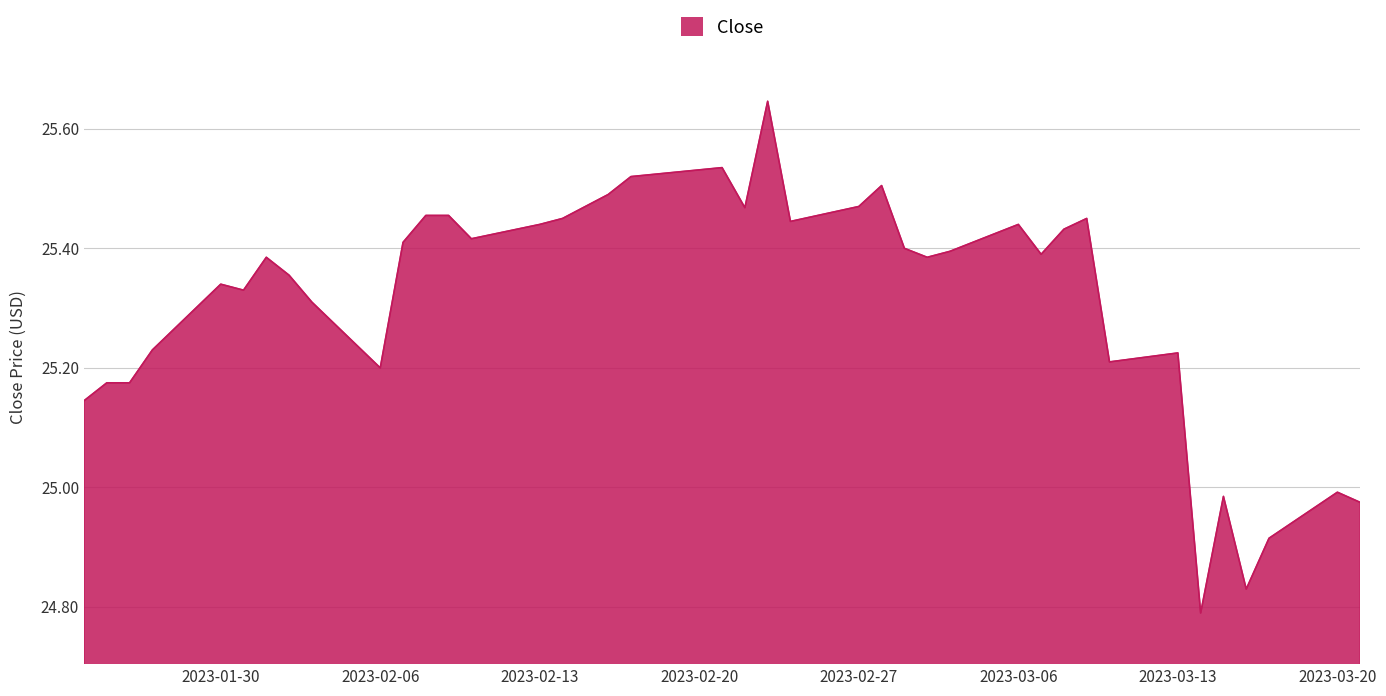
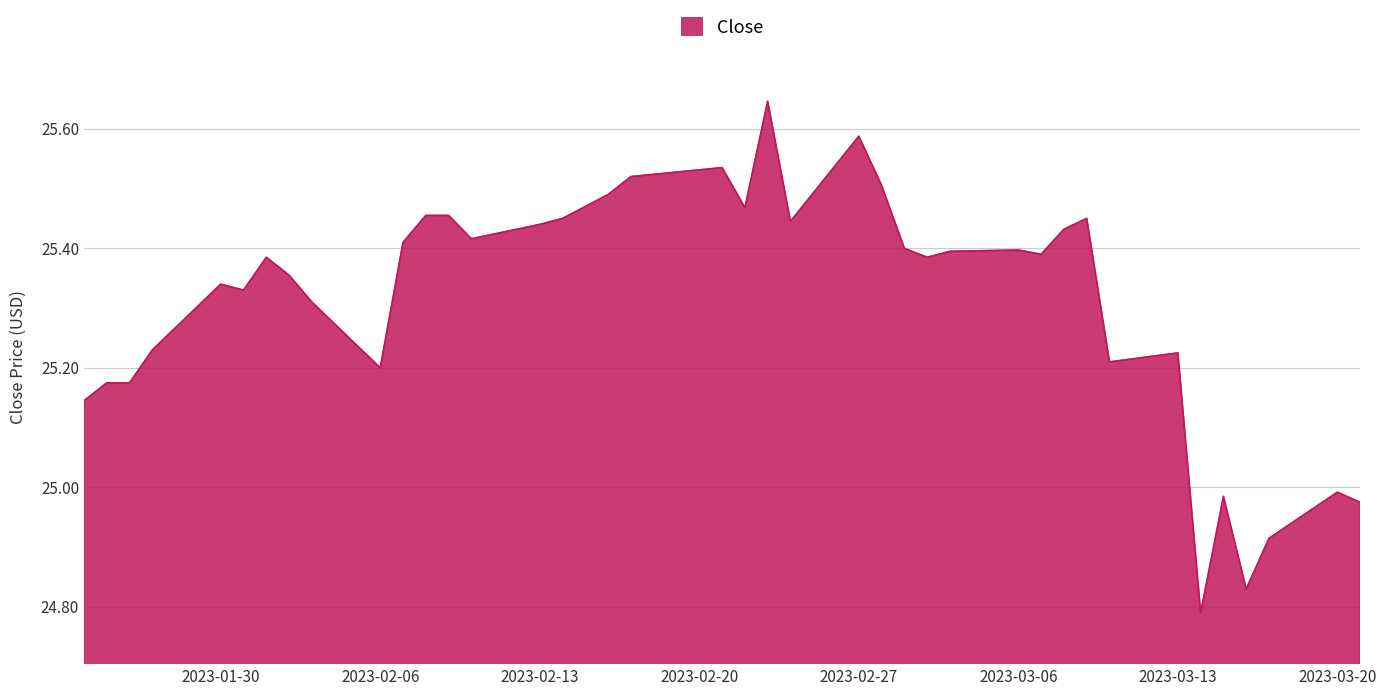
  {
    "2023-01-30": 25.34,
    "2023-02-06": 25.20,
    "2023-02-13": 25.44,
-   "2023-02-27": 25.47,
-   "2023-03-06": 25.44,
+   "2023-02-27": 25.59,
+   "2023-03-06": 25.40,
    "2023-03-13": 25.23,
    "2023-03-20": 24.99
  }
